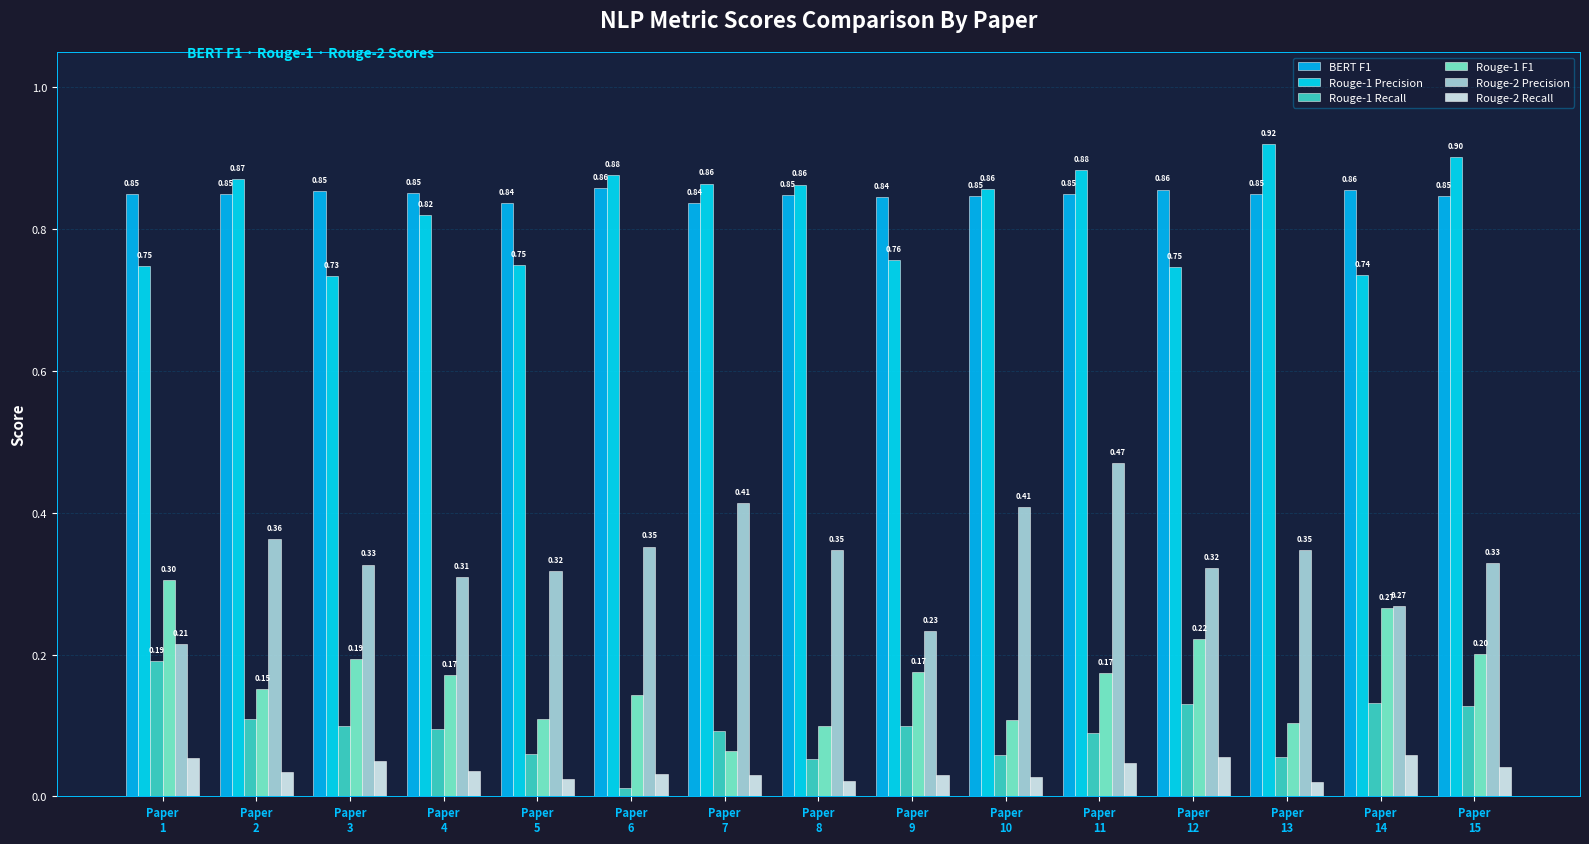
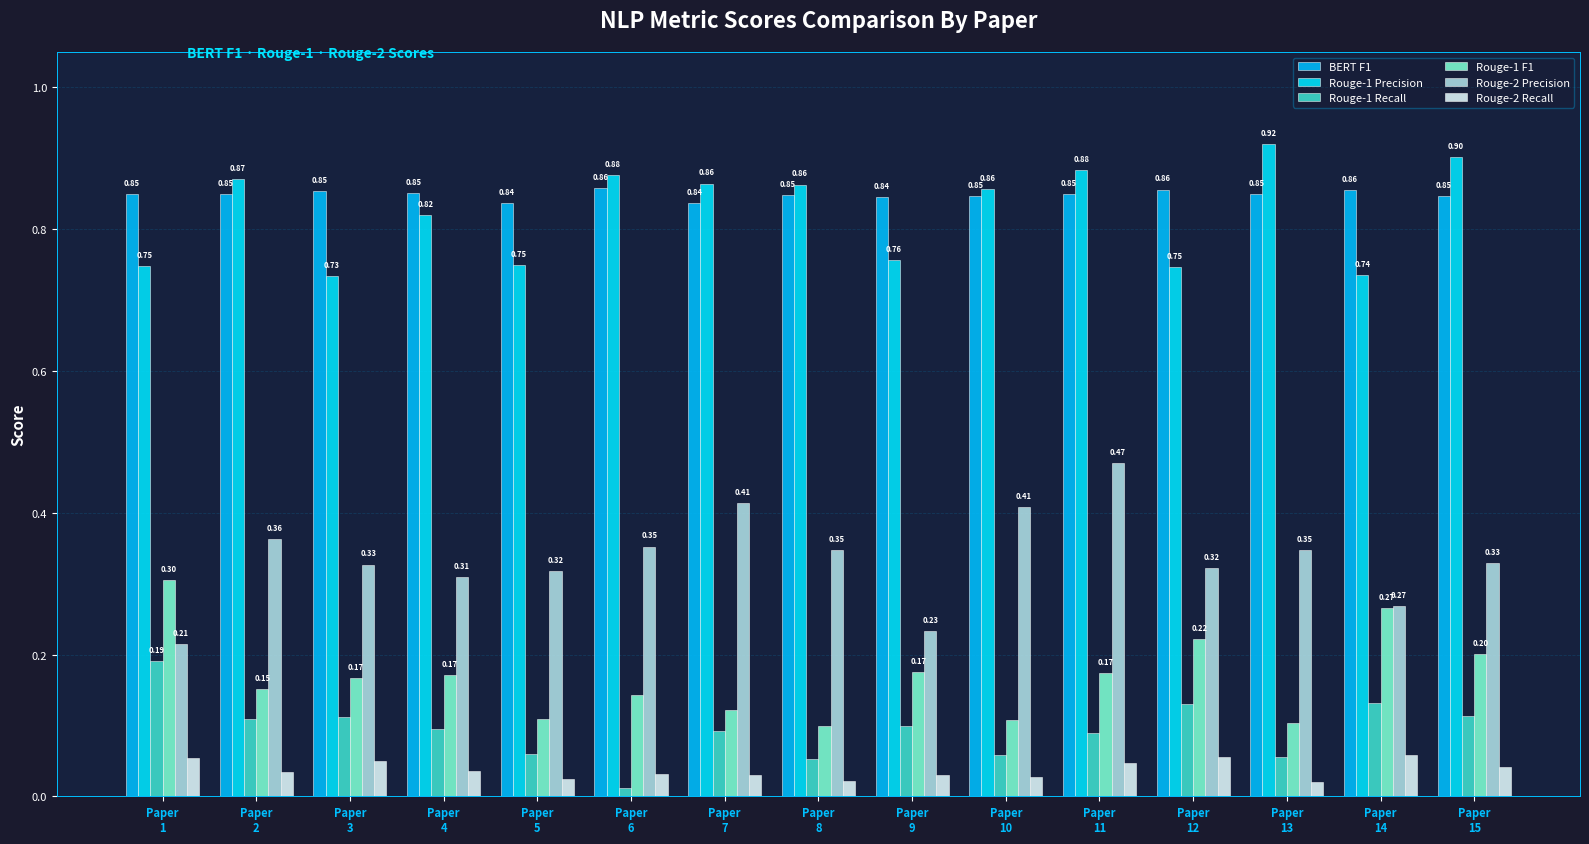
  {
    "Rouge-1 Recall": {
      "Paper 2": 0.11,
-     "Paper 3": 0.10,
+     "Paper 3": 0.11,
      "Paper 4": 0.10,
      "Paper 5": 0.06,
      "Paper 6": 0.01,
      "Paper 7": 0.09,
      "Paper 8": 0.05,
      "Paper 9": 0.10,
      "Paper 10": 0.06,
      "Paper 11": 0.09,
      "Paper 12": 0.13,
      "Paper 13": 0.05,
      "Paper 14": 0.13,
-     "Paper 15": 0.13
+     "Paper 15": 0.11
    },
    "Rouge-1 F1": {
      "Paper 1": 0.30,
      "Paper 2": 0.15,
-     "Paper 3": 0.19,
+     "Paper 3": 0.17,
      "Paper 4": 0.17,
-     "Paper 7": 0.06,
+     "Paper 7": 0.12,
      "Paper 9": 0.17,
      "Paper 11": 0.17,
      "Paper 12": 0.22,
      "Paper 15": 0.20
    }
  }
